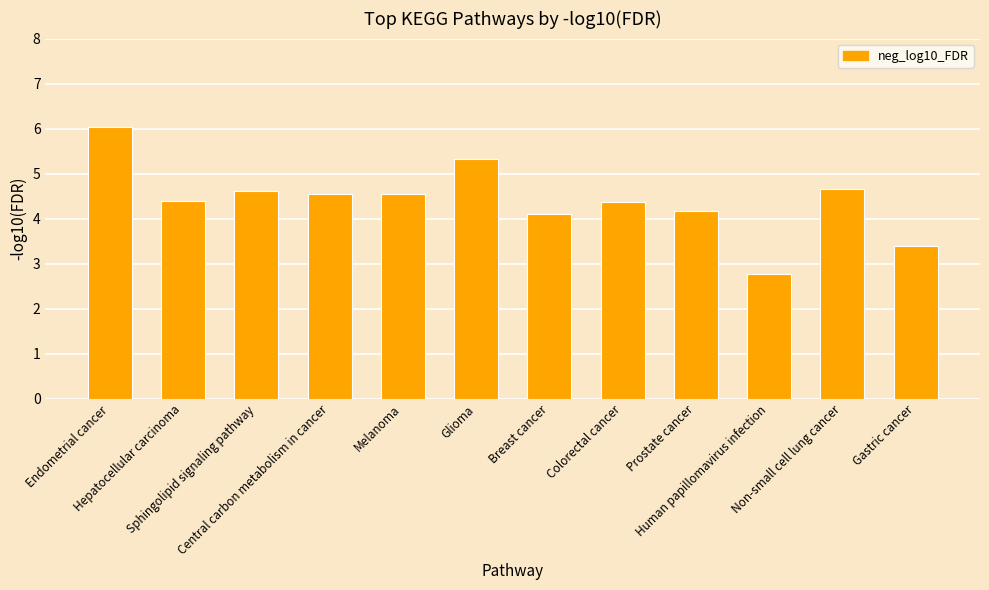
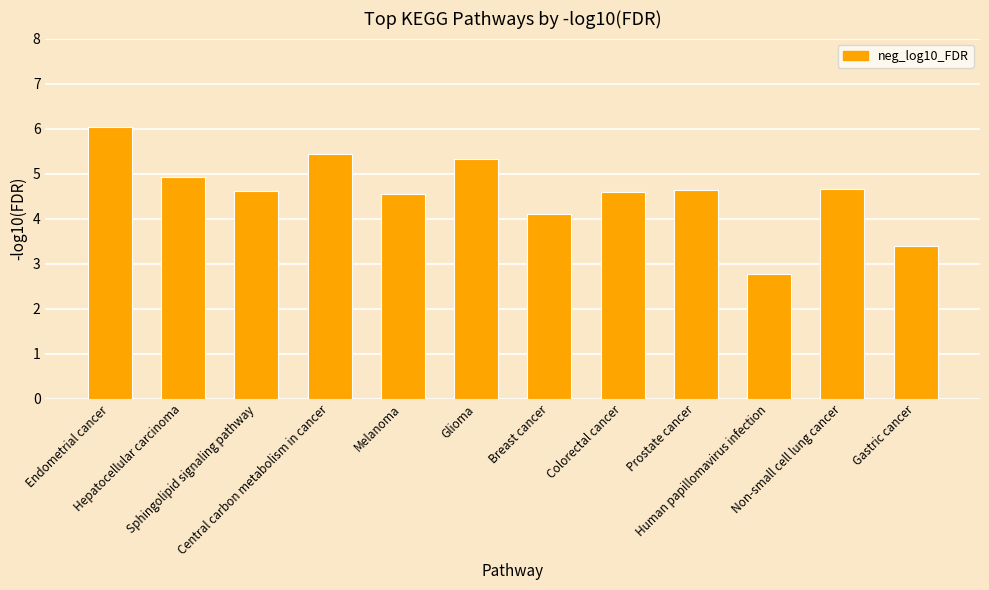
  {
    "Endometrial cancer": 6.0,
-   "Hepatocellular carcinoma": 4.4,
+   "Hepatocellular carcinoma": 4.9,
    "Sphingolipid signaling pathway": 4.6,
-   "Central carbon metabolism in cancer": 4.5,
+   "Central carbon metabolism in cancer": 5.4,
    "Melanoma": 4.5,
    "Glioma": 5.3,
    "Breast cancer": 4.1,
-   "Colorectal cancer": 4.4,
-   "Prostate cancer": 4.2,
+   "Colorectal cancer": 4.6,
+   "Prostate cancer": 4.6,
    "Human papillomavirus infection": 2.8,
    "Non-small cell lung cancer": 4.7,
    "Gastric cancer": 3.4
  }
